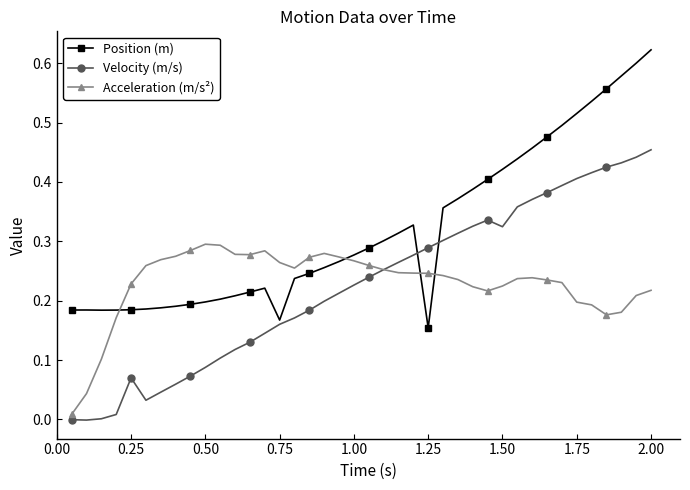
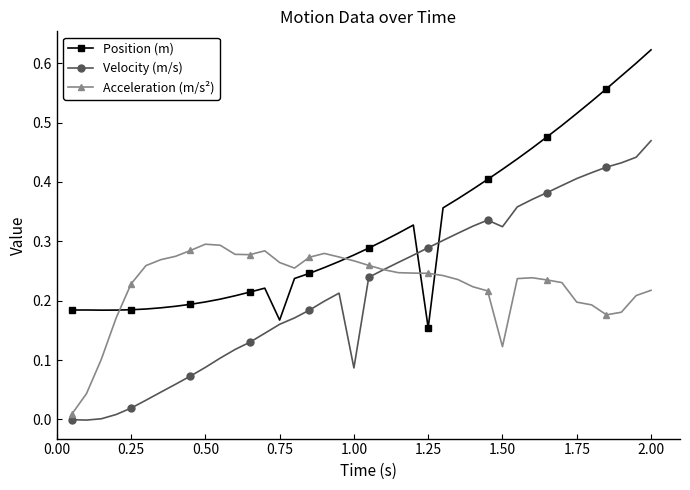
  {
    "Position (m)": {
      "0.25": 0.18,
      "0.50": 0.20,
      "0.75": 0.17,
      "1.00": 0.28,
      "1.25": 0.15,
      "1.50": 0.42,
      "1.75": 0.52,
      "2.00": 0.62
    },
    "Velocity (m/s)": {
-     "0.25": 0.07,
+     "0.25": 0.02,
      "0.50": 0.09,
      "0.75": 0.16,
-     "1.00": 0.23,
+     "1.00": 0.09,
      "1.25": 0.29,
      "1.50": 0.32,
      "1.75": 0.41,
-     "2.00": 0.45
+     "2.00": 0.47
    },
    "Acceleration (m/s²)": {
      "0.25": 0.23,
      "0.50": 0.30,
      "0.75": 0.26,
      "1.00": 0.27,
      "1.25": 0.25,
-     "1.50": 0.22,
+     "1.50": 0.12,
      "1.75": 0.20,
      "2.00": 0.22
    }
  }
